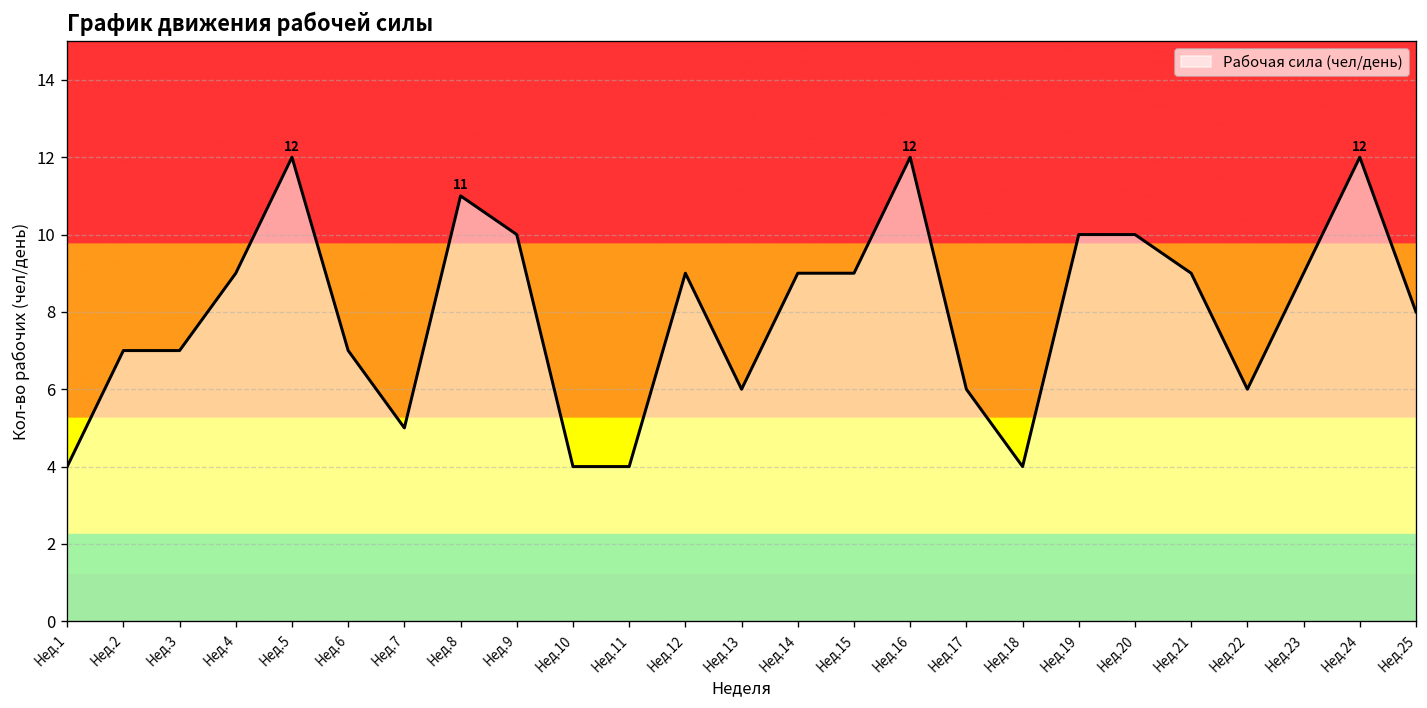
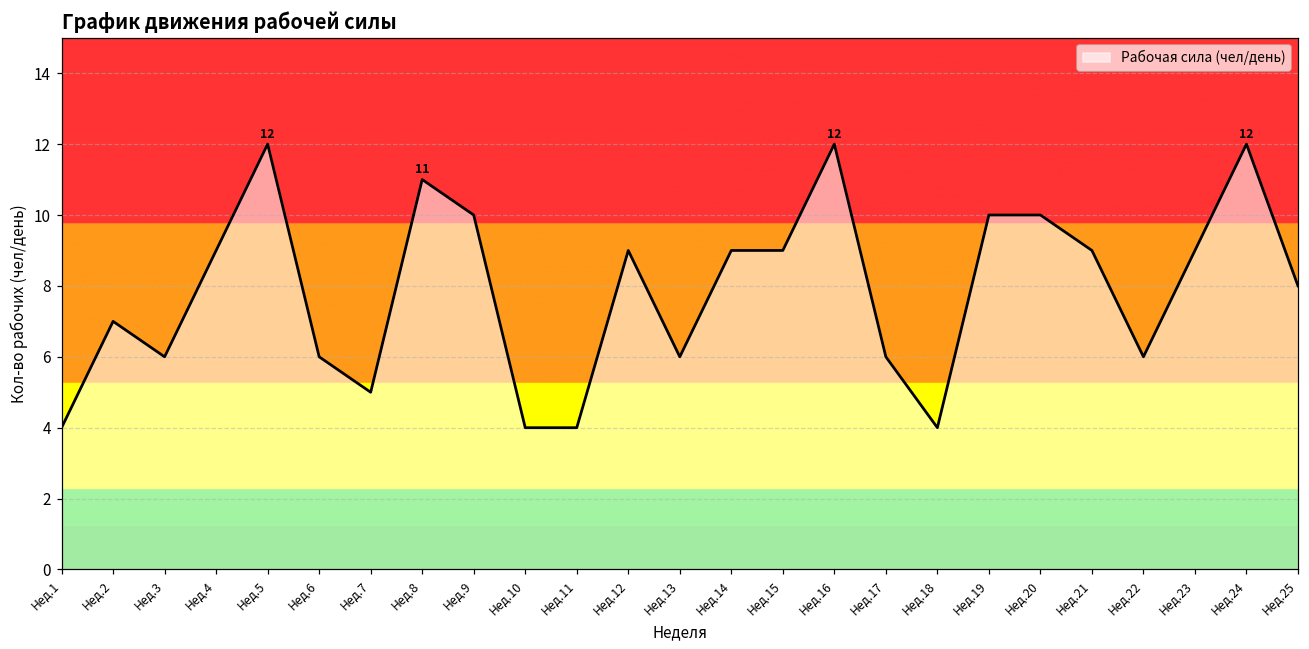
  {
    "Нед.1": 4,
    "Нед.2": 7,
-   "Нед.3": 7,
+   "Нед.3": 6,
    "Нед.4": 9,
-   "Нед.6": 7,
+   "Нед.6": 6,
    "Нед.7": 5,
    "Нед.9": 10,
    "Нед.10": 4,
    "Нед.11": 4,
    "Нед.12": 9,
    "Нед.13": 6,
    "Нед.14": 9,
    "Нед.15": 9,
    "Нед.17": 6,
    "Нед.18": 4,
    "Нед.19": 10,
    "Нед.20": 10,
    "Нед.21": 9,
    "Нед.22": 6,
    "Нед.23": 9,
    "Нед.25": 8
  }
